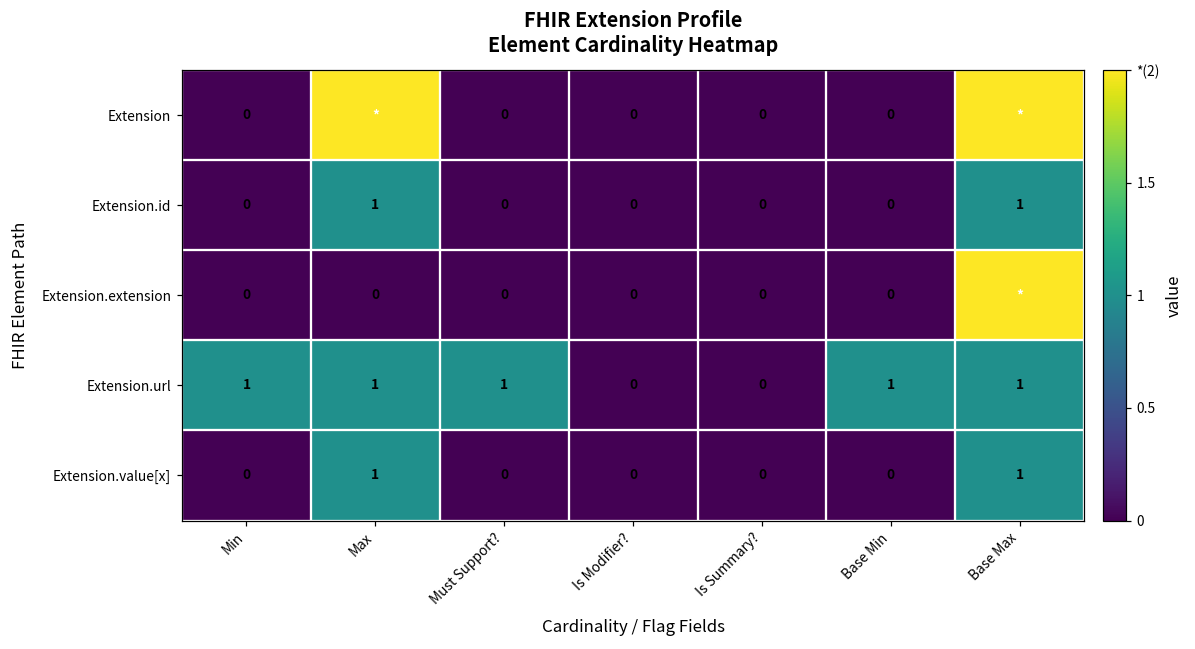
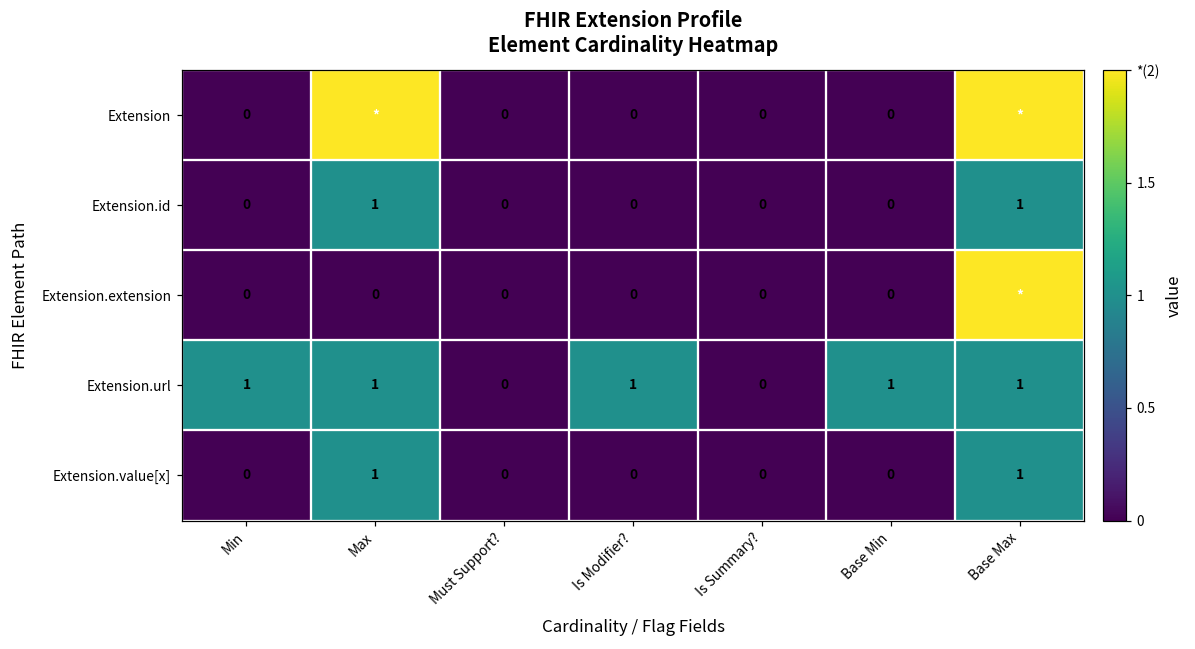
  {
    "Extension": {
      "Min": 0,
      "Must Support?": 0,
      "Is Modifier?": 0,
      "Is Summary?": 0,
      "Base Min": 0
    },
    "Extension.id": {
      "Min": 0,
      "Max": 1,
      "Must Support?": 0,
      "Is Modifier?": 0,
      "Is Summary?": 0,
      "Base Min": 0,
      "Base Max": 1
    },
    "Extension.extension": {
      "Min": 0,
      "Max": 0,
      "Must Support?": 0,
      "Is Modifier?": 0,
      "Is Summary?": 0,
      "Base Min": 0
    },
    "Extension.url": {
      "Min": 1,
      "Max": 1,
-     "Must Support?": 1,
-     "Is Modifier?": 0,
+     "Must Support?": 0,
+     "Is Modifier?": 1,
      "Is Summary?": 0,
      "Base Min": 1,
      "Base Max": 1
    },
    "Extension.value[x]": {
      "Min": 0,
      "Max": 1,
      "Must Support?": 0,
      "Is Modifier?": 0,
      "Is Summary?": 0,
      "Base Min": 0,
      "Base Max": 1
    }
  }
